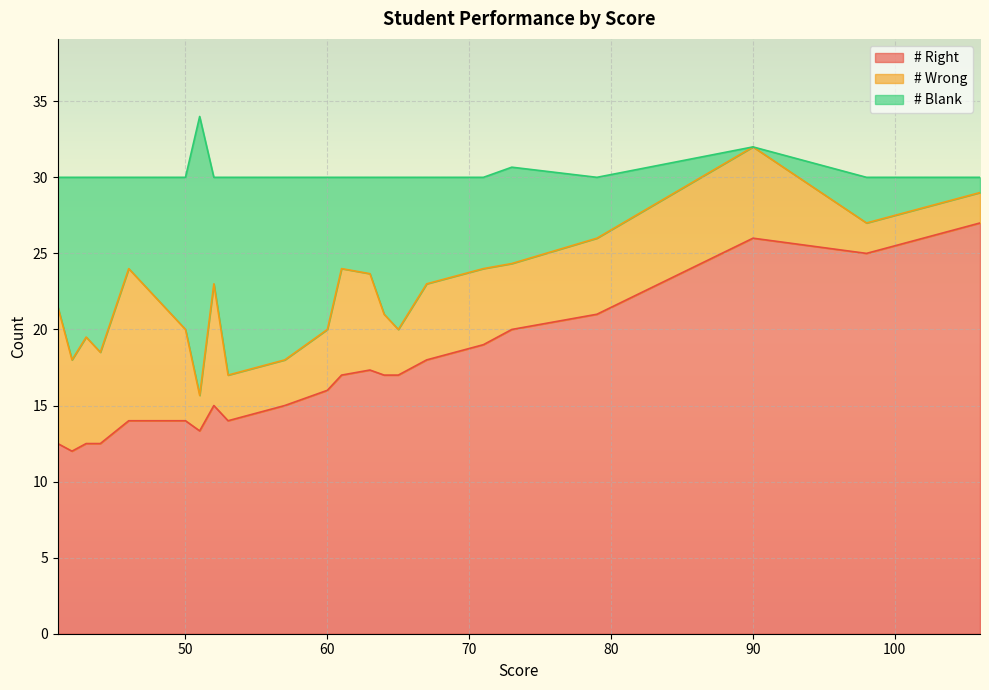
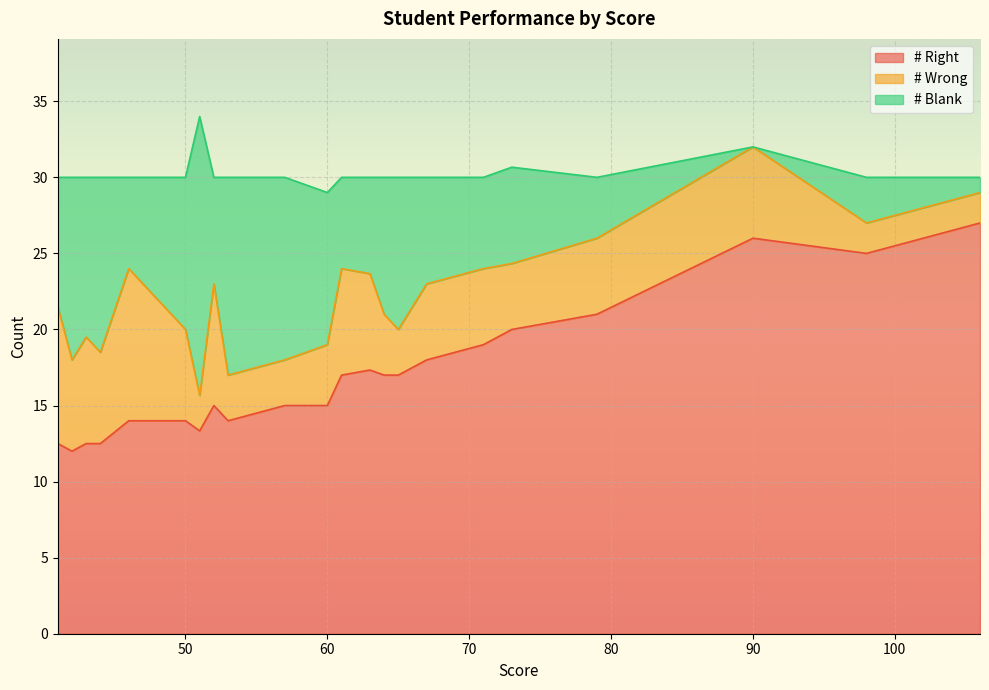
  {
    "# Right": {
      "50": 14,
-     "60": 16,
+     "60": 15,
      "90": 26
    },
    "# Wrong": {
      "50": 6,
      "60": 4
    },
    "# Blank": {
      "50": 10,
      "60": 10
    }
  }
